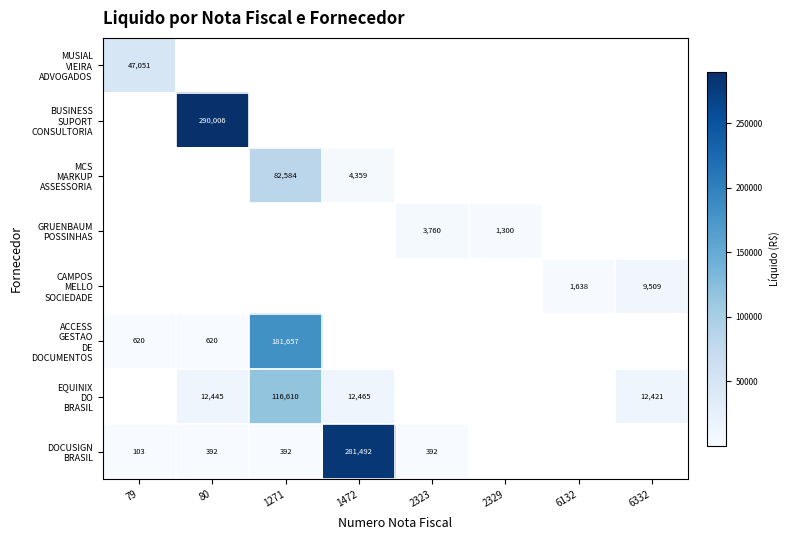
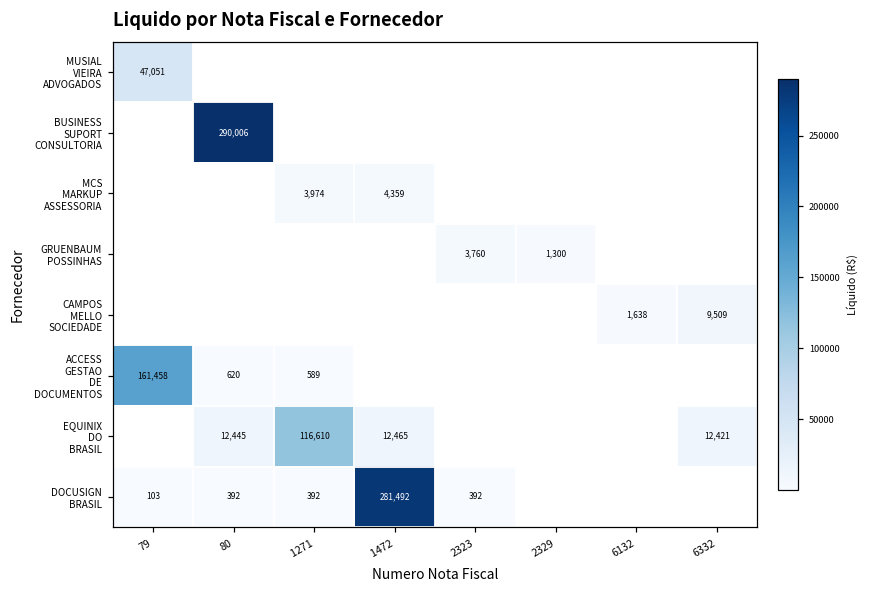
  {
    "MUSIAL VIEIRA ADVOGADOS": {
      "79": "47,051"
    },
    "BUSINESS SUPORT CONSULTORIA": {
      "80": "290,006"
    },
    "MCS MARKUP ASSESSORIA": {
-     "1271": "82,584",
+     "1271": "3,974",
      "1472": "4,359"
    },
    "GRUENBAUM POSSINHAS": {
      "2323": "3,760",
      "2329": "1,300"
    },
    "CAMPOS MELLO SOCIEDADE": {
      "6132": "1,638",
      "6332": "9,509"
    },
    "ACCESS GESTAO DE DOCUMENTOS": {
-     "79": "620",
+     "79": "161,458",
      "80": "620",
-     "1271": "181,657"
+     "1271": "589"
    },
    "EQUINIX DO BRASIL": {
      "80": "12,445",
      "1271": "116,610",
      "1472": "12,465",
      "6332": "12,421"
    },
    "DOCUSIGN BRASIL": {
      "79": "103",
      "80": "392",
      "1271": "392",
      "1472": "281,492",
      "2323": "392"
    }
  }
